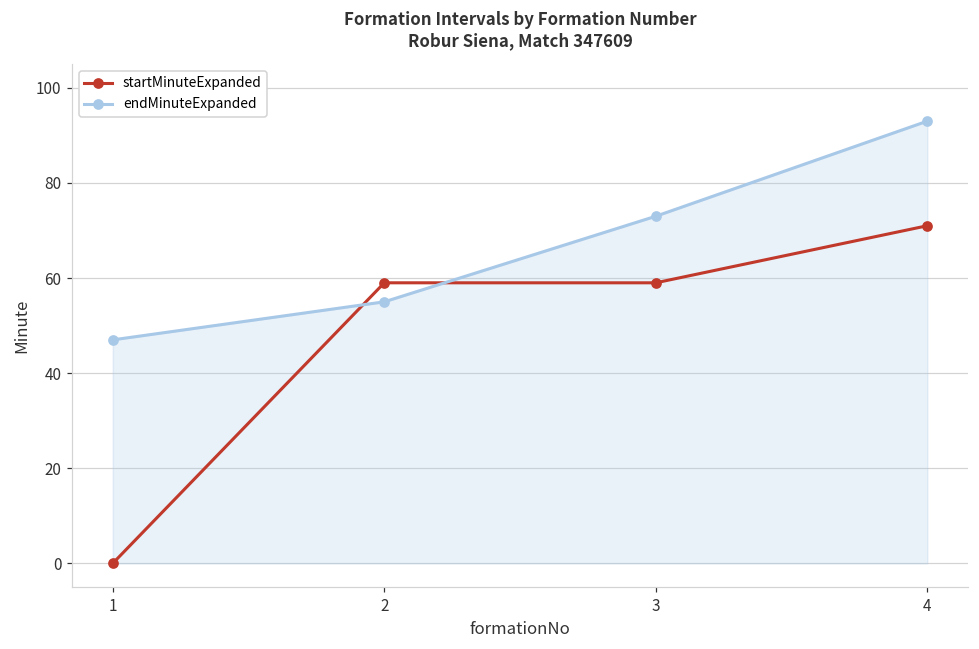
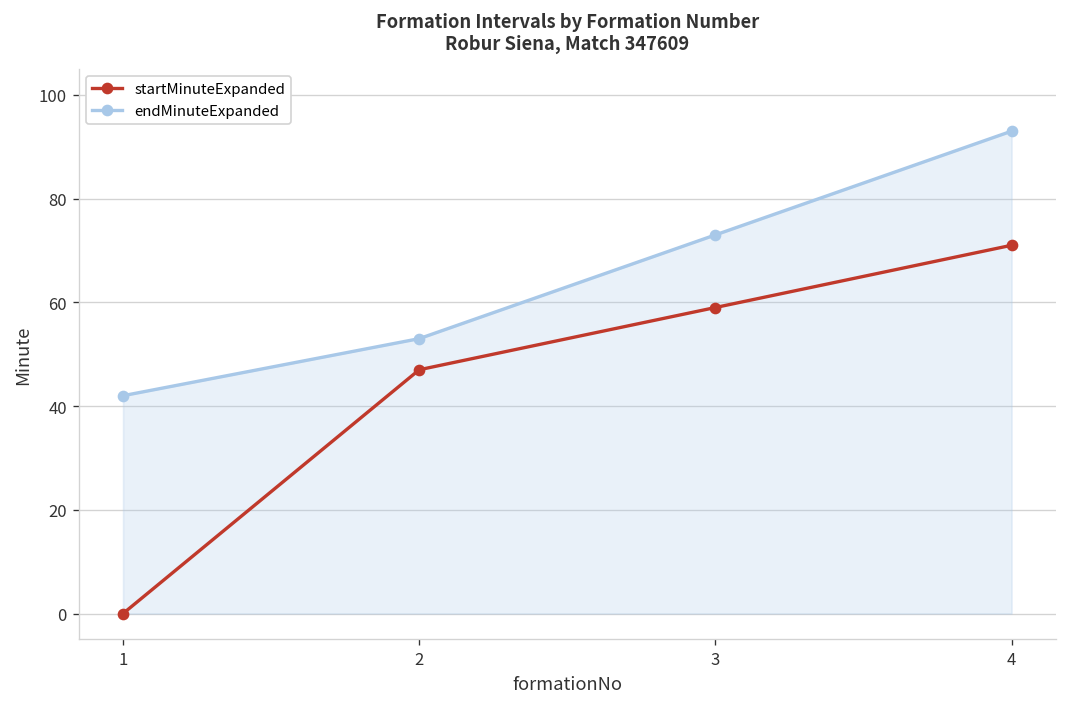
  {
    "startMinuteExpanded": {
      "1": 0,
-     "2": 59,
+     "2": 47,
      "3": 59,
      "4": 71
    },
    "endMinuteExpanded": {
-     "1": 47,
-     "2": 55,
+     "1": 42,
+     "2": 53,
      "3": 73,
      "4": 93
    }
  }
